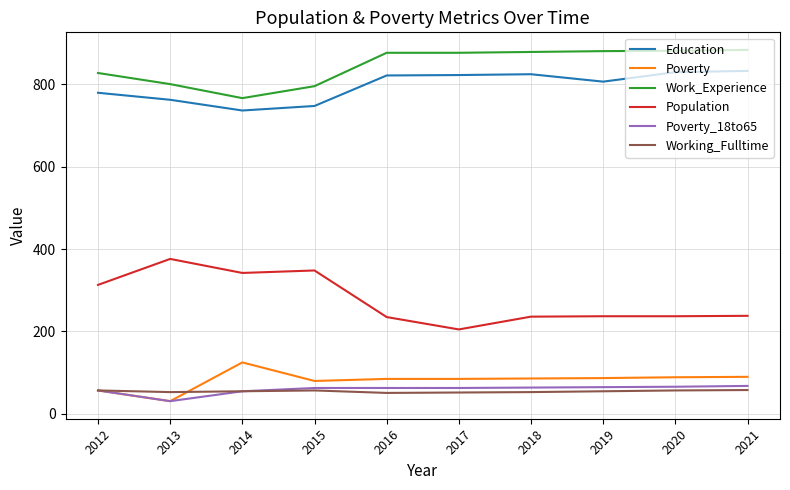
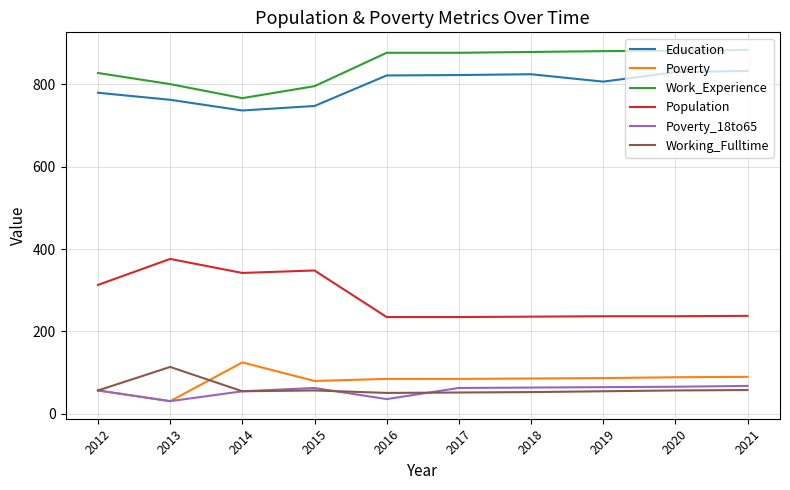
  {
    "Education": {
      "2012": 780,
      "2013": 760,
      "2014": 740,
      "2015": 750,
      "2016": 820,
      "2017": 820,
      "2018": 820,
      "2019": 810
    },
    "Poverty": {
      "2014": 130,
      "2015": 80,
      "2016": 90,
      "2017": 90,
      "2018": 90,
      "2019": 90,
      "2020": 90,
      "2021": 90
    },
    "Work_Experience": {
      "2012": 830,
      "2013": 800,
      "2014": 770,
      "2015": 800,
      "2016": 880,
      "2017": 880,
      "2018": 880,
      "2019": 880
    },
    "Population": {
      "2012": 310,
      "2013": 380,
      "2014": 340,
      "2015": 350,
      "2016": 240,
-     "2017": 210,
+     "2017": 240,
      "2018": 240,
      "2019": 240,
      "2020": 240,
      "2021": 240
    },
    "Poverty_18to65": {
-     "2016": 60,
+     "2016": 40,
      "2017": 60,
      "2018": 60,
      "2019": 70,
      "2020": 70,
      "2021": 70
    },
    "Working_Fulltime": {
-     "2013": 50,
+     "2013": 110,
      "2016": 50,
      "2017": 50,
      "2018": 50,
      "2019": 60,
      "2020": 60,
      "2021": 60
    }
  }
